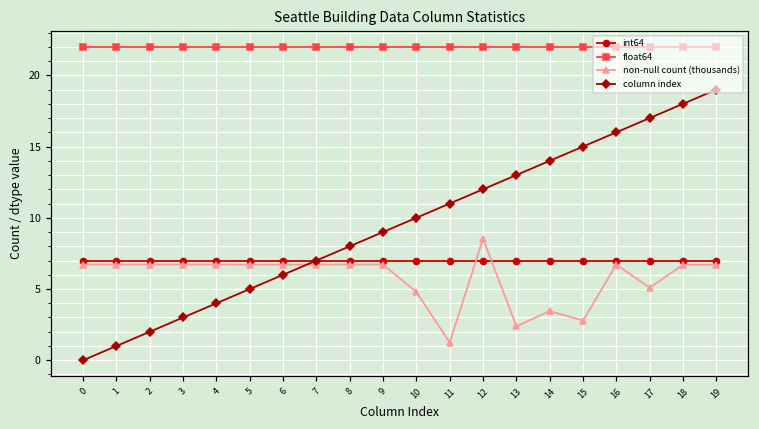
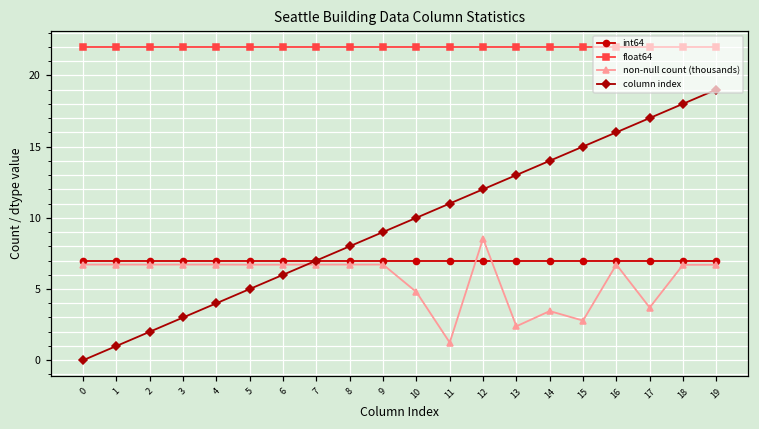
  {
    "float64": {
      "0": 22.0,
      "1": 22.0,
      "2": 22.0,
      "3": 22.0,
      "4": 22.0,
      "5": 22.0,
      "6": 22.0,
      "7": 22.0,
      "8": 22.0,
      "9": 22.0,
      "10": 22.0,
      "11": 22.0,
      "12": 22.0,
      "13": 22.0,
      "14": 22.0,
      "15": 22.0
    },
    "non-null count (thousands)": {
      "0": 6.7,
      "1": 6.7,
      "2": 6.7,
      "3": 6.7,
      "4": 6.7,
      "5": 6.7,
      "6": 6.7,
      "7": 6.7,
      "8": 6.7,
      "9": 6.7,
      "10": 4.8,
      "11": 1.2,
      "12": 8.5,
      "13": 2.4,
      "14": 3.5,
      "15": 2.8,
      "16": 6.7,
-     "17": 5.1,
+     "17": 3.7,
      "18": 6.7,
      "19": 6.7
    }
  }
